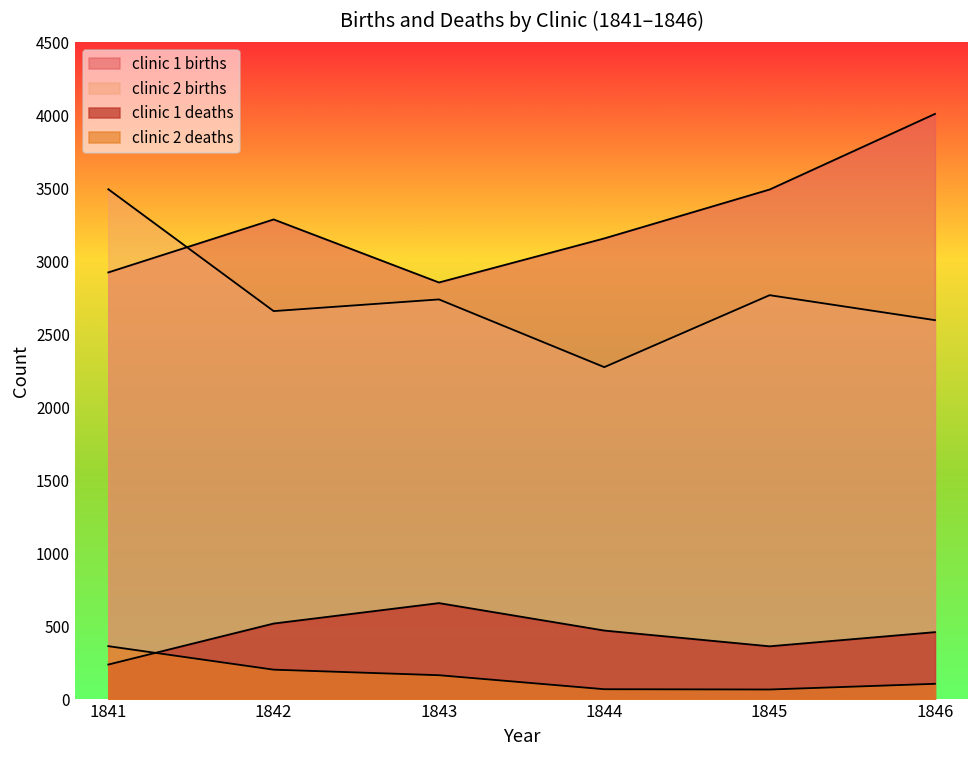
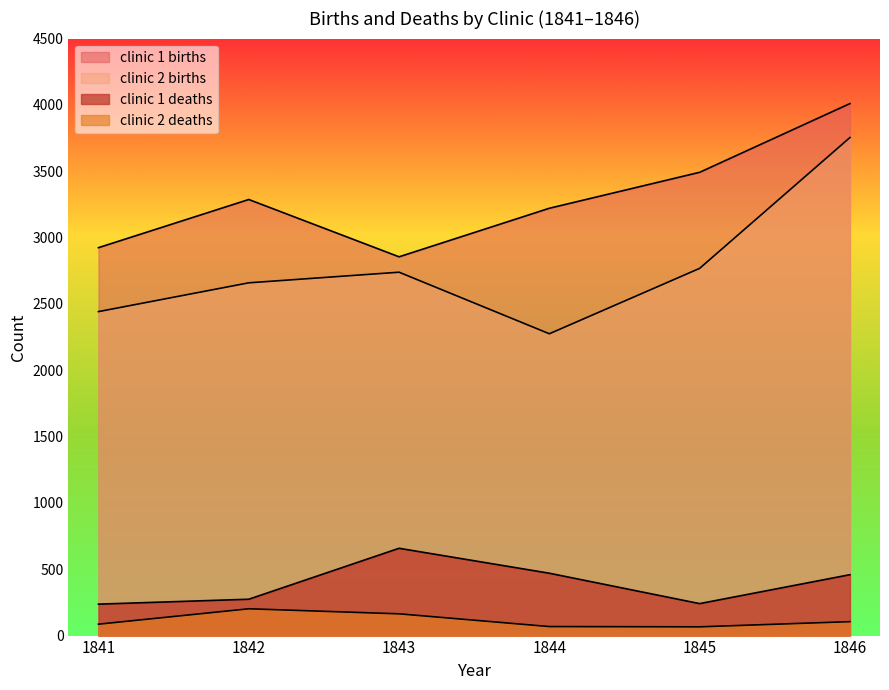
  {
    "clinic 1 births": {
      "1841": 2920,
      "1842": 3290,
      "1843": 2860,
-     "1844": 3160,
+     "1844": 3220,
      "1845": 3490,
      "1846": 4010
    },
    "clinic 2 births": {
-     "1841": 3490,
+     "1841": 2440,
      "1842": 2660,
      "1843": 2740,
      "1844": 2280,
      "1845": 2770,
-     "1846": 2600
+     "1846": 3750
    },
    "clinic 1 deaths": {
      "1841": 240,
-     "1842": 520,
+     "1842": 270,
      "1843": 660,
      "1844": 470,
-     "1845": 360,
+     "1845": 240,
      "1846": 460
    },
    "clinic 2 deaths": {
-     "1841": 360,
+     "1841": 90,
      "1842": 200,
      "1843": 160,
      "1844": 70,
      "1845": 70,
      "1846": 110
    }
  }
